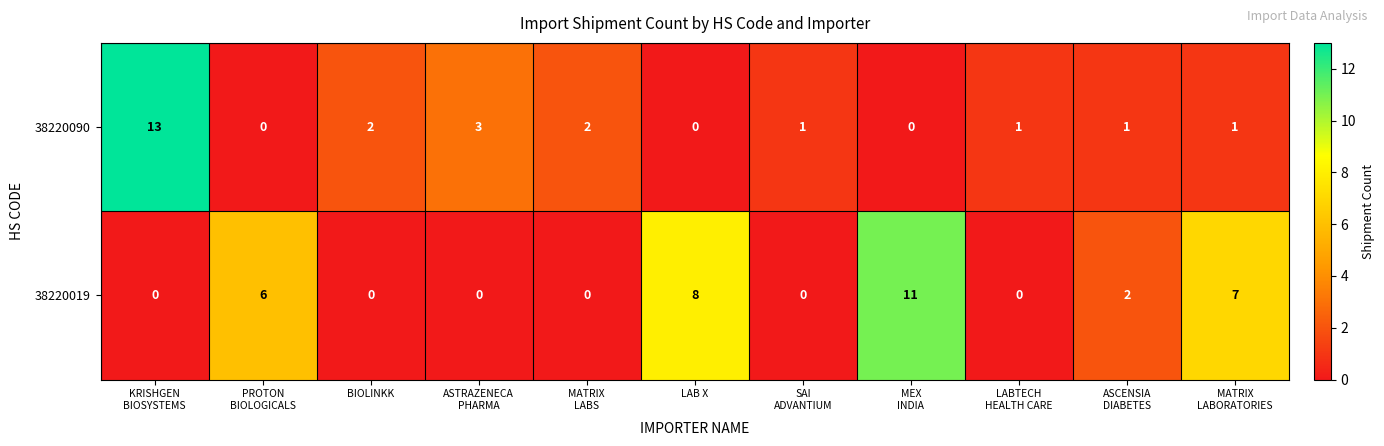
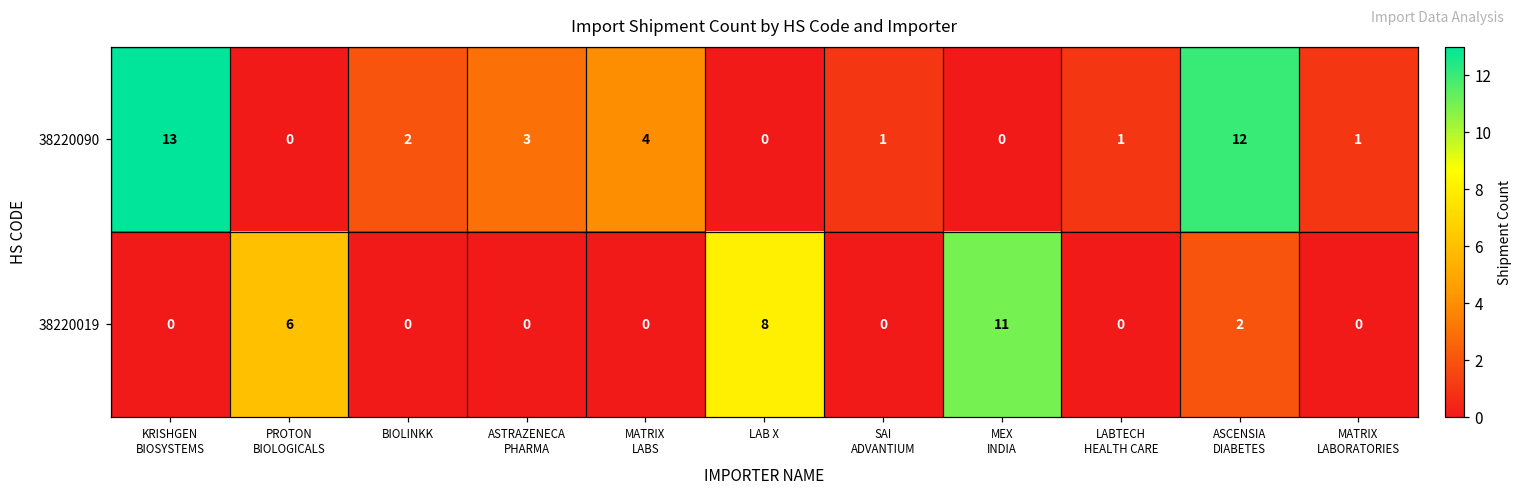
  {
    "38220090": {
      "KRISHGEN BIOSYSTEMS": 13,
      "PROTON BIOLOGICALS": 0,
      "BIOLINKK": 2,
      "ASTRAZENECA PHARMA": 3,
-     "MATRIX LABS": 2,
+     "MATRIX LABS": 4,
      "LAB X": 0,
      "SAI ADVANTIUM": 1,
      "MEX INDIA": 0,
      "LABTECH HEALTH CARE": 1,
-     "ASCENSIA DIABETES": 1,
+     "ASCENSIA DIABETES": 12,
      "MATRIX LABORATORIES": 1
    },
    "38220019": {
      "KRISHGEN BIOSYSTEMS": 0,
      "PROTON BIOLOGICALS": 6,
      "BIOLINKK": 0,
      "ASTRAZENECA PHARMA": 0,
      "MATRIX LABS": 0,
      "LAB X": 8,
      "SAI ADVANTIUM": 0,
      "MEX INDIA": 11,
      "LABTECH HEALTH CARE": 0,
      "ASCENSIA DIABETES": 2,
-     "MATRIX LABORATORIES": 7
+     "MATRIX LABORATORIES": 0
    }
  }
